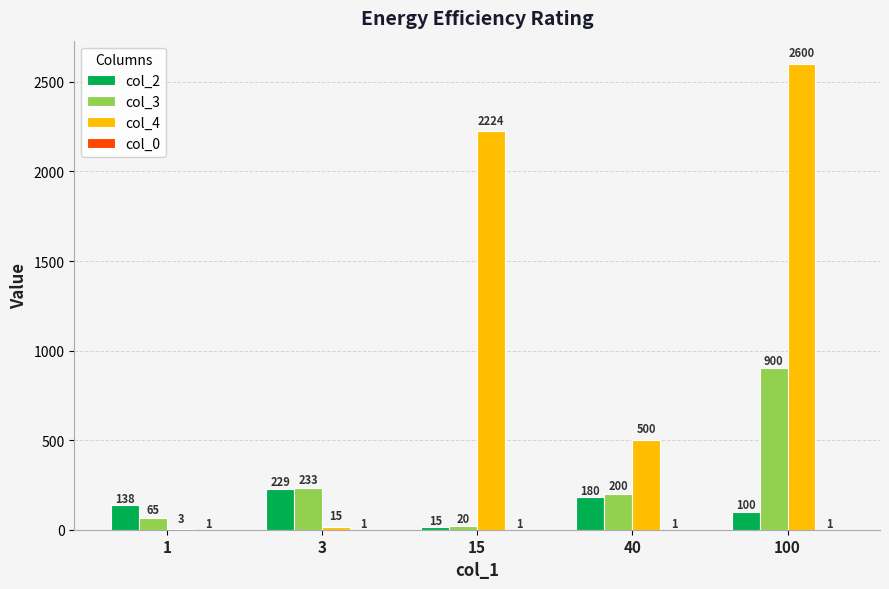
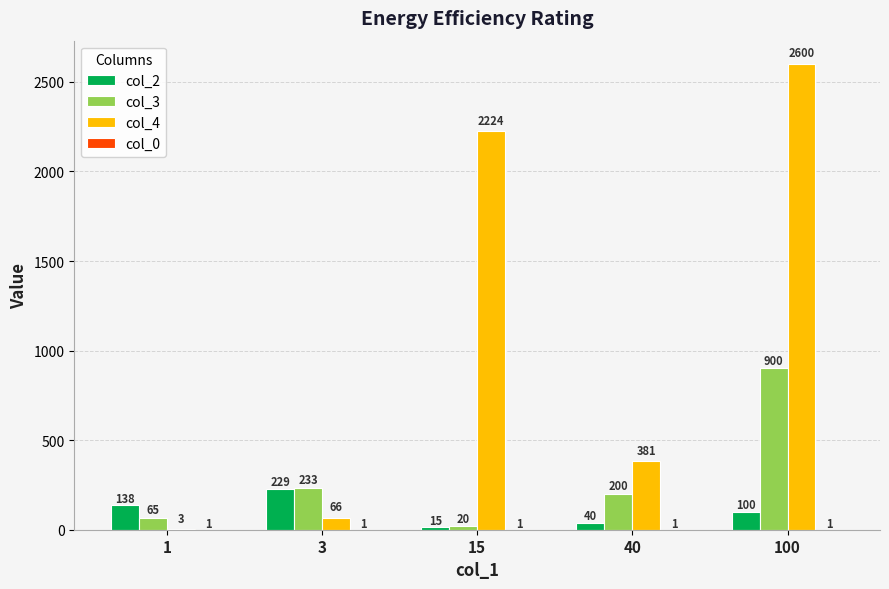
  {
    "col_2": {
      "1": 138,
      "3": 229,
      "15": 15,
-     "40": 180,
+     "40": 40,
      "100": 100
    },
    "col_3": {
      "1": 65,
      "3": 233,
      "15": 20,
      "40": 200,
      "100": 900
    },
    "col_4": {
      "1": 3,
-     "3": 15,
+     "3": 66,
      "15": 2224,
-     "40": 500,
+     "40": 381,
      "100": 2600
    },
    "col_0": {
      "1": 1,
      "3": 1,
      "15": 1,
      "40": 1,
      "100": 1
    }
  }
